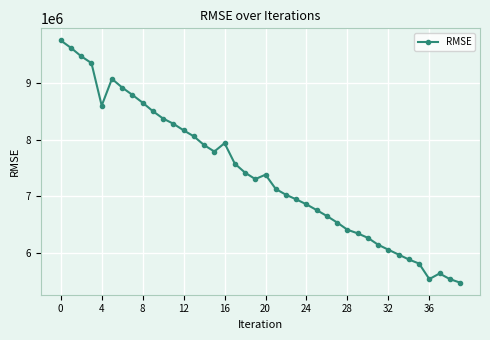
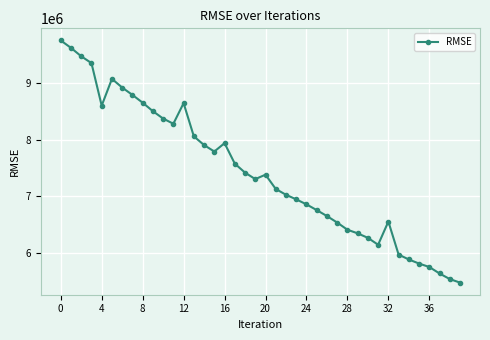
  {
    "0": 9800000,
    "4": 8600000,
    "8": 8700000,
-   "12": 8200000,
+   "12": 8700000,
    "16": 7900000,
    "20": 7400000,
    "24": 6900000,
    "28": 6400000,
-   "32": 6100000,
-   "36": 5500000
+   "32": 6600000,
+   "36": 5800000
  }
